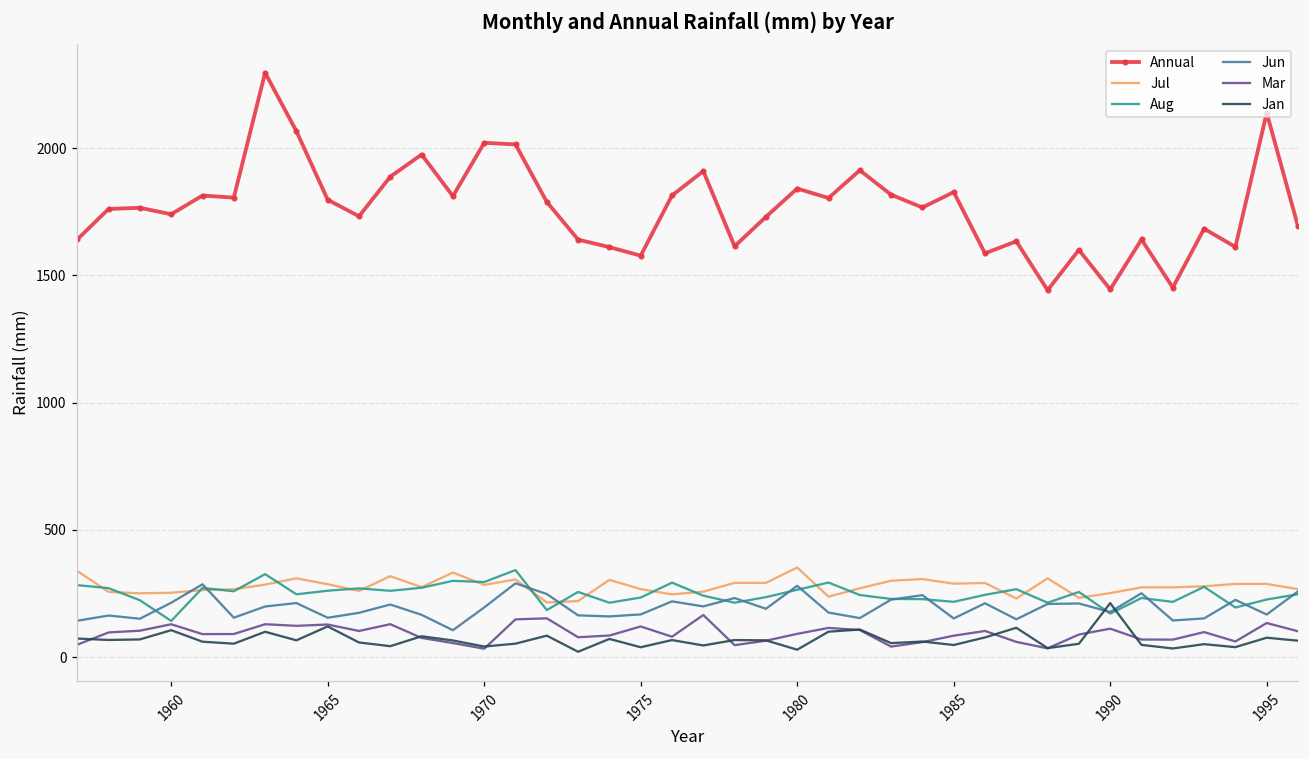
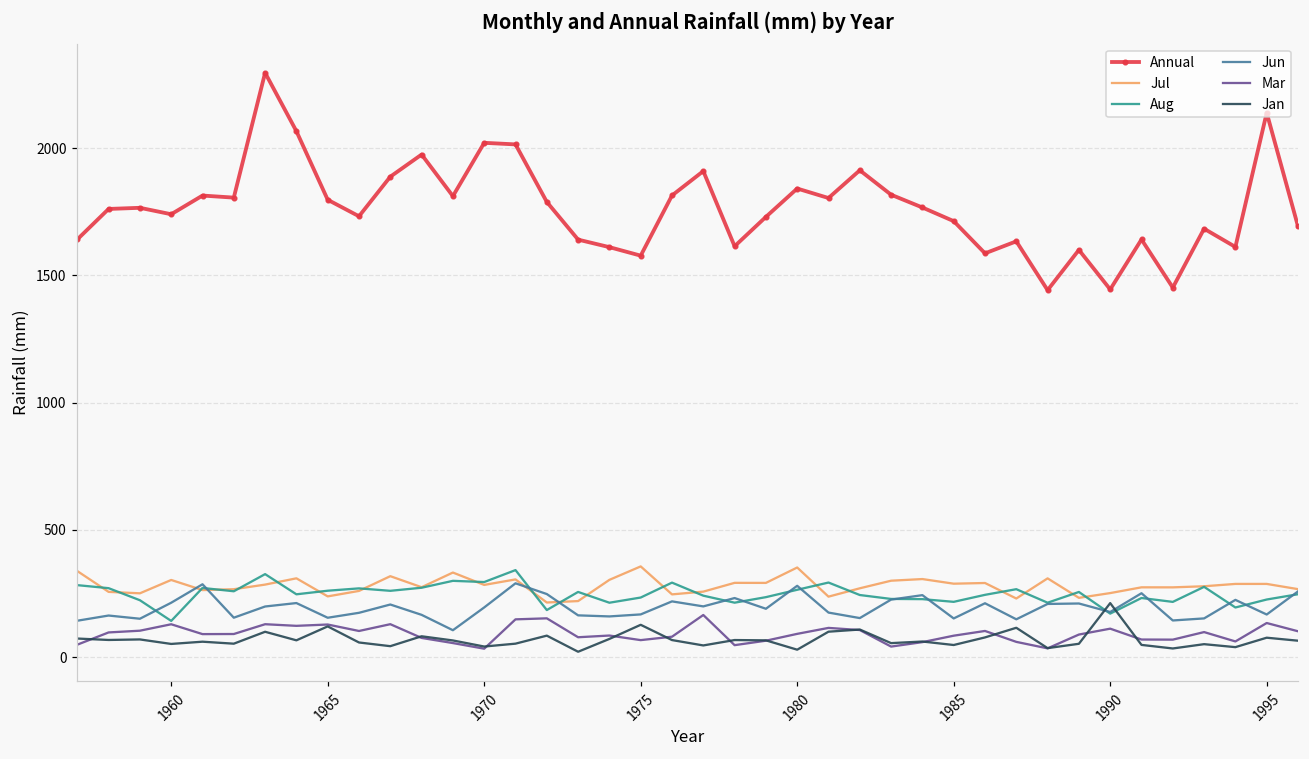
  {
    "Annual": {
      "1960": 1740,
      "1965": 1800,
      "1970": 2020,
      "1975": 1580,
      "1980": 1840,
-     "1985": 1830,
+     "1985": 1710,
      "1990": 1450
    },
    "Jul": {
-     "1960": 250,
-     "1965": 290,
+     "1960": 300,
+     "1965": 240,
      "1970": 280,
-     "1975": 270,
+     "1975": 360,
      "1980": 350,
      "1985": 290,
      "1990": 250,
      "1995": 290
    },
    "Mar": {
      "1960": 130,
-     "1975": 120,
+     "1975": 70,
      "1980": 90,
      "1985": 80,
      "1990": 110,
      "1995": 130
    },
    "Jan": {
-     "1960": 110,
-     "1975": 40,
+     "1960": 50,
+     "1975": 130,
      "1980": 30,
      "1985": 50,
      "1990": 210,
      "1995": 80
    }
  }
